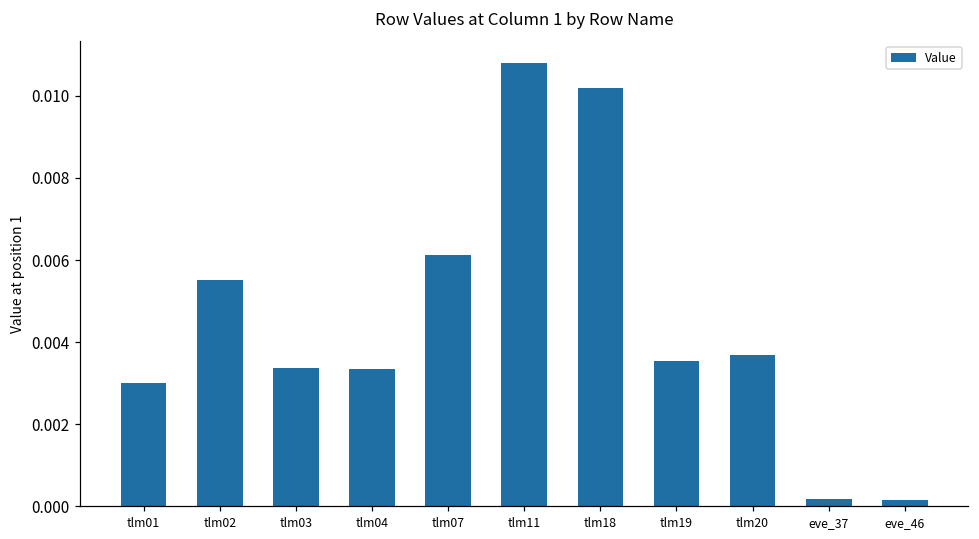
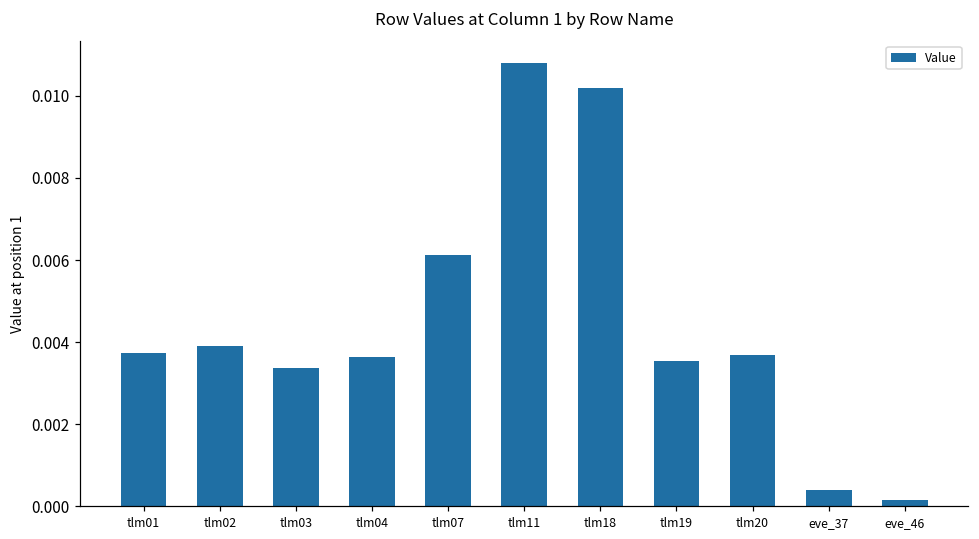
  {
-   "tlm01": 0.0030,
-   "tlm02": 0.0055,
+   "tlm01": 0.0037,
+   "tlm02": 0.0039,
    "tlm03": 0.0034,
-   "tlm04": 0.0033,
+   "tlm04": 0.0036,
    "tlm07": 0.0061,
    "tlm11": 0.0108,
    "tlm18": 0.0102,
    "tlm19": 0.0035,
    "tlm20": 0.0037,
-   "eve_37": 0.0002,
+   "eve_37": 0.0004,
    "eve_46": 0.0001
  }
